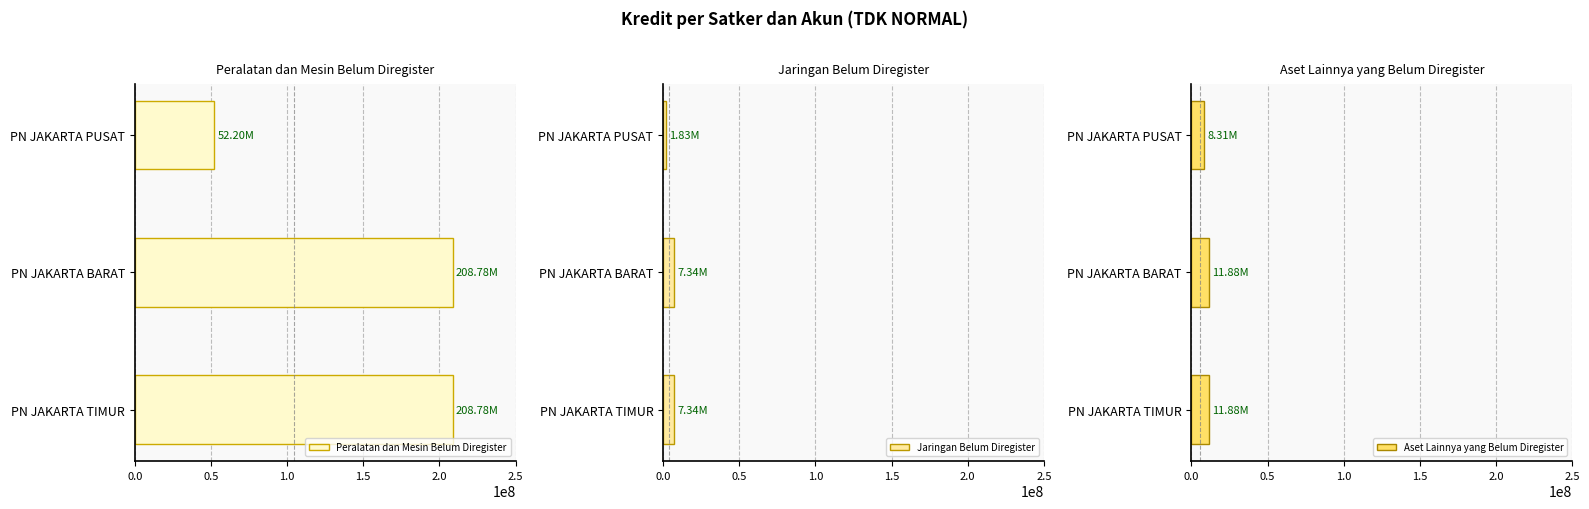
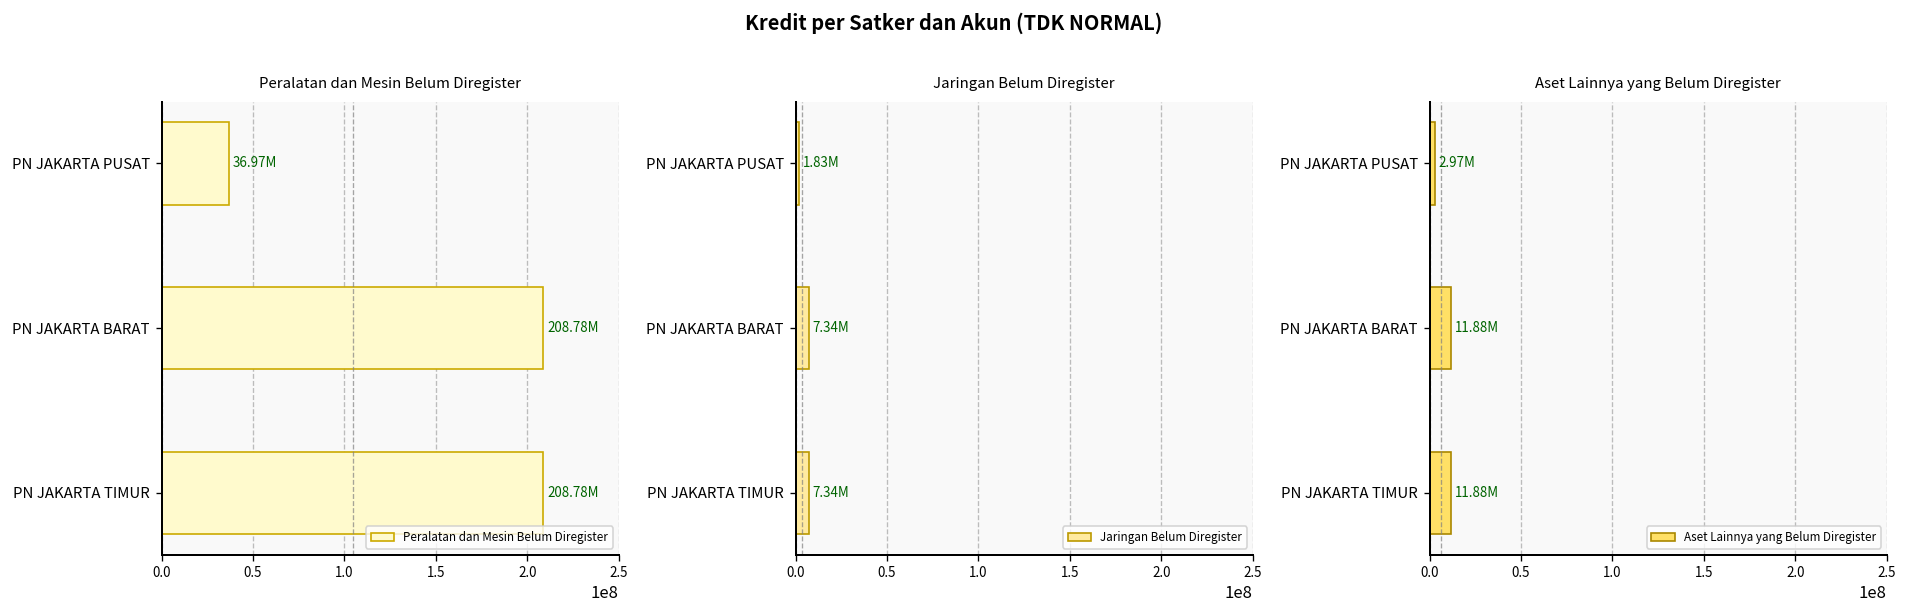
  {
    "Peralatan dan Mesin Belum Diregister": {
-     "PN JAKARTA PUSAT": "52.20M",
+     "PN JAKARTA PUSAT": "36.97M",
      "PN JAKARTA BARAT": "208.78M",
      "PN JAKARTA TIMUR": "208.78M"
    },
    "Jaringan Belum Diregister": {
      "PN JAKARTA PUSAT": "1.83M",
      "PN JAKARTA BARAT": "7.34M",
      "PN JAKARTA TIMUR": "7.34M"
    },
    "Aset Lainnya yang Belum Diregister": {
-     "PN JAKARTA PUSAT": "8.31M",
+     "PN JAKARTA PUSAT": "2.97M",
      "PN JAKARTA BARAT": "11.88M",
      "PN JAKARTA TIMUR": "11.88M"
    }
  }
